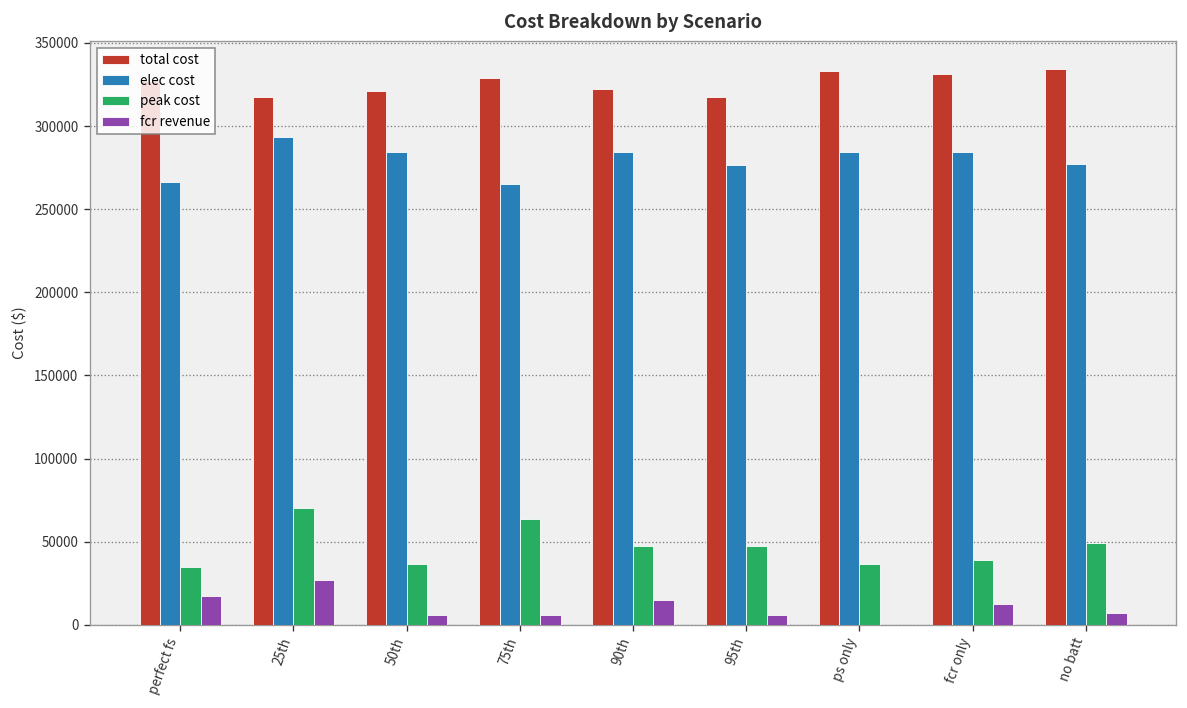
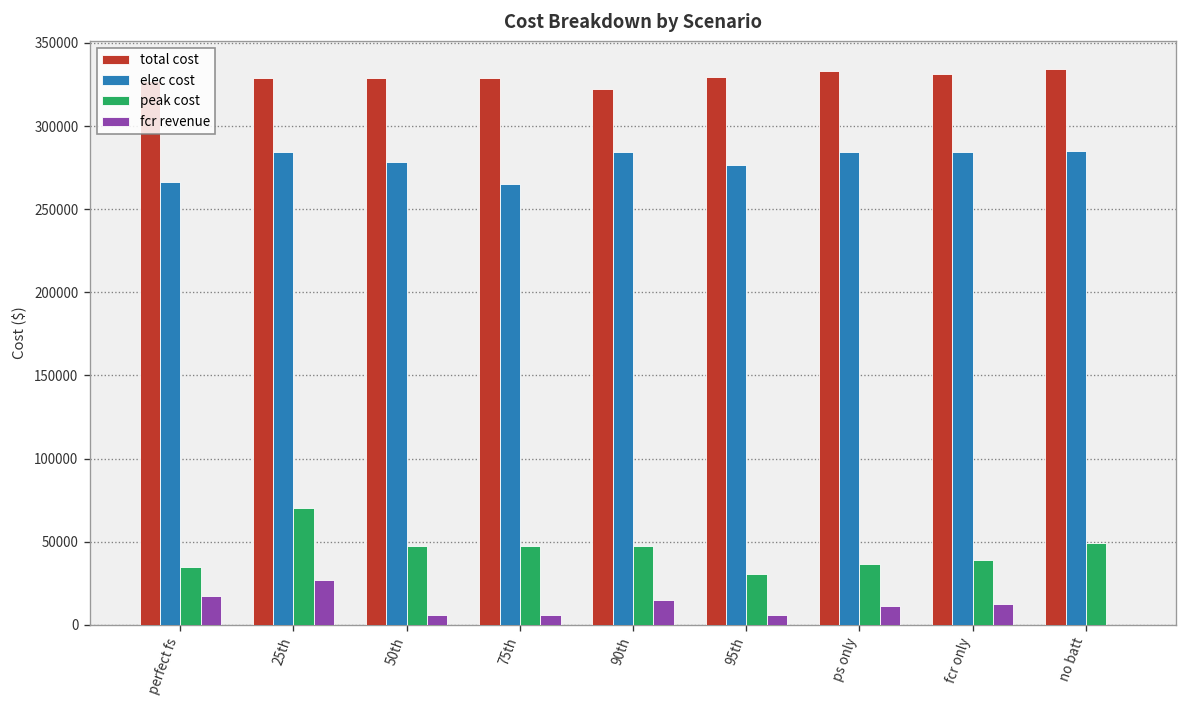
  {
    "total cost": {
-     "25th": 317000,
-     "50th": 321000,
+     "25th": 329000,
+     "50th": 329000,
      "75th": 329000,
      "90th": 322000,
-     "95th": 318000,
+     "95th": 329000,
      "ps only": 333000,
      "fcr only": 331000,
      "no batt": 334000
    },
    "elec cost": {
      "perfect fs": 266000,
-     "25th": 293000,
-     "50th": 284000,
+     "25th": 284000,
+     "50th": 278000,
      "75th": 265000,
      "90th": 284000,
      "95th": 276000,
      "ps only": 285000,
      "fcr only": 284000,
-     "no batt": 277000
+     "no batt": 285000
    },
    "peak cost": {
      "perfect fs": 35000,
      "25th": 70000,
-     "50th": 37000,
-     "75th": 64000,
+     "50th": 47000,
+     "75th": 47000,
      "90th": 47000,
-     "95th": 47000,
+     "95th": 31000,
      "ps only": 36000,
      "fcr only": 39000,
      "no batt": 49000
    },
    "fcr revenue": {
      "perfect fs": 18000,
      "25th": 27000,
      "50th": 6000,
      "75th": 6000,
      "90th": 15000,
      "95th": 6000,
-     "ps only": 0,
+     "ps only": 11000,
      "fcr only": 12000,
-     "no batt": 7000
+     "no batt": 0
    }
  }
